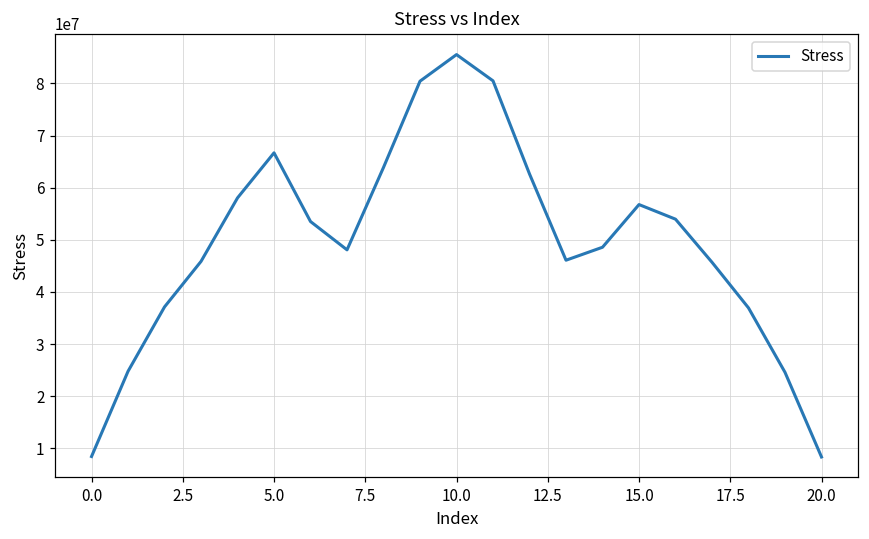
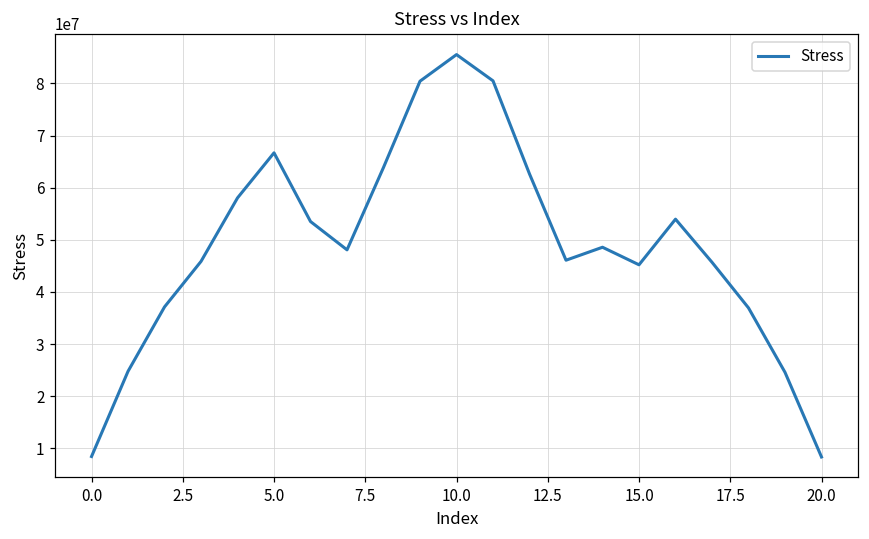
  {
    "0.0": 8000000,
    "5.0": 67000000,
    "10.0": 86000000,
-   "15.0": 57000000,
+   "15.0": 45000000,
    "20.0": 8000000
  }
